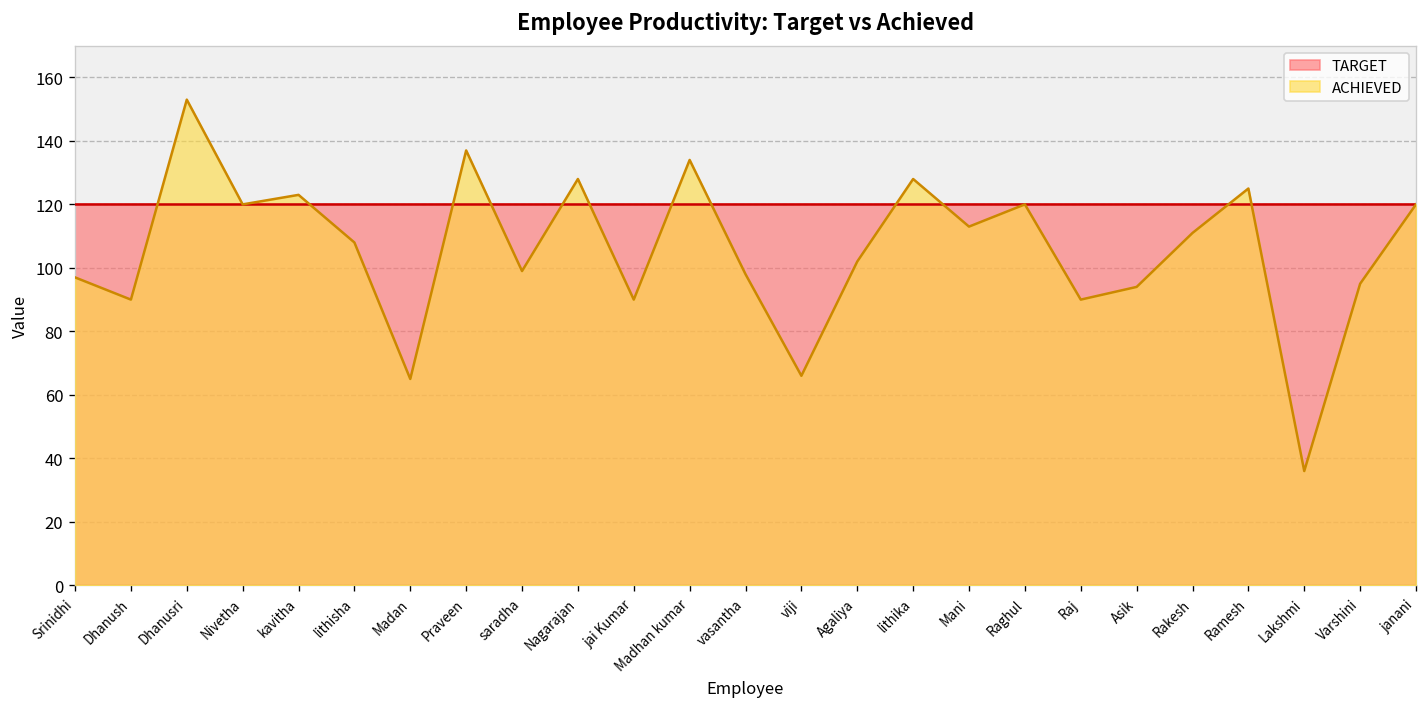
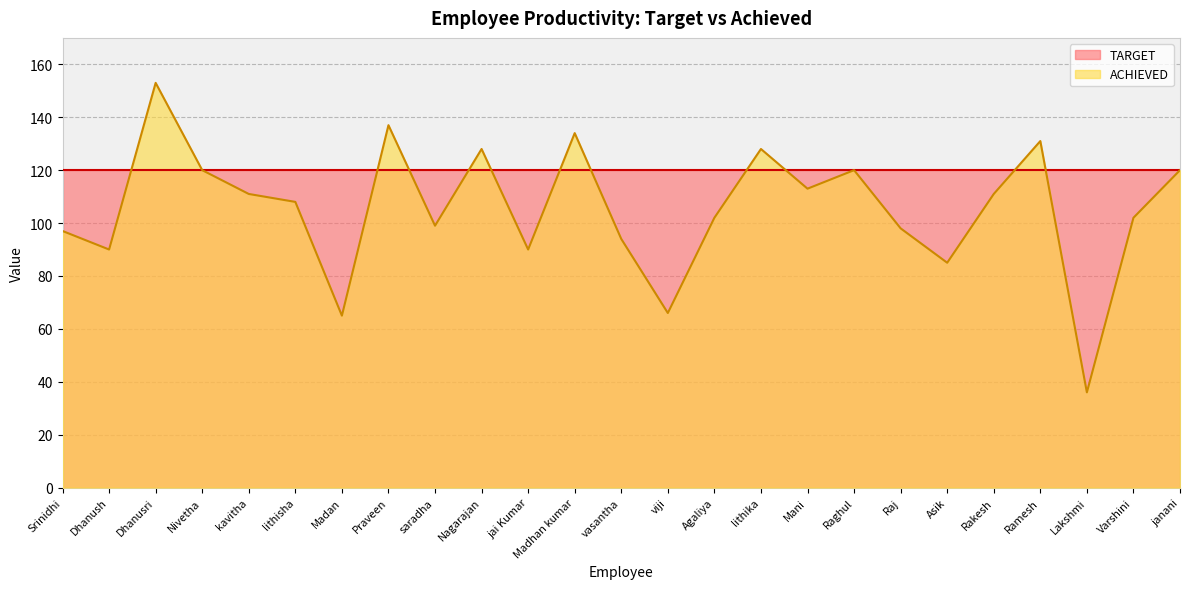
  {
    "TARGET": {
      "Srinidhi": 120,
      "Dhanush": 120,
      "Dhanusri": 120,
      "kavitha": 120,
      "lithisha": 120,
      "Madan": 120,
      "Praveen": 120,
      "saradha": 120,
      "Nagarajan": 120,
      "jai Kumar": 120,
      "Madhan kumar": 120,
      "vasantha": 120,
      "viji": 120,
      "Agaliya": 120,
      "lithika": 120,
      "Mani": 120,
      "Raj": 120,
      "Asik": 120,
      "Rakesh": 120,
      "Ramesh": 120,
      "Lakshmi": 120,
      "Varshini": 120
    },
    "ACHIEVED": {
      "Srinidhi": 97,
      "Dhanush": 90,
      "Dhanusri": 153,
-     "kavitha": 123,
+     "kavitha": 111,
      "lithisha": 108,
      "Madan": 65,
      "Praveen": 137,
      "saradha": 99,
      "Nagarajan": 128,
      "jai Kumar": 90,
      "Madhan kumar": 134,
-     "vasantha": 98,
+     "vasantha": 94,
      "viji": 66,
      "Agaliya": 102,
      "lithika": 128,
      "Mani": 113,
-     "Raj": 90,
-     "Asik": 94,
+     "Raj": 98,
+     "Asik": 85,
      "Rakesh": 111,
-     "Ramesh": 125,
+     "Ramesh": 131,
      "Lakshmi": 36,
-     "Varshini": 95
+     "Varshini": 102
    }
  }
